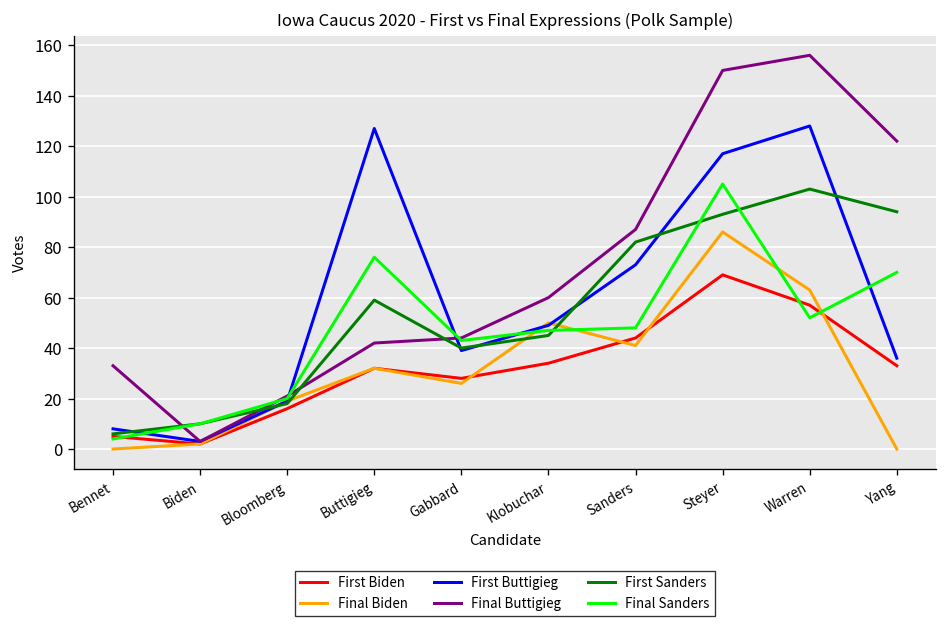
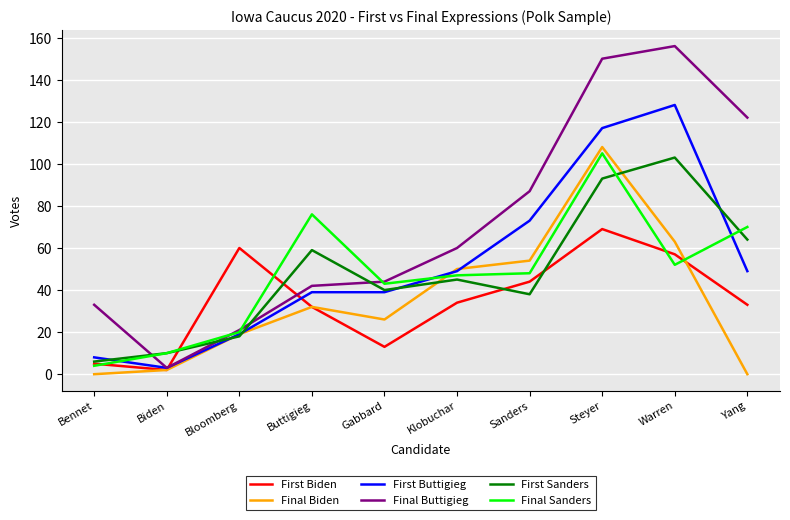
  {
    "First Biden": {
-     "Bloomberg": 16,
-     "Gabbard": 28,
+     "Bloomberg": 60,
+     "Gabbard": 13,
      "Klobuchar": 34,
      "Sanders": 44,
      "Steyer": 69,
      "Warren": 57,
      "Yang": 33
    },
    "Final Biden": {
      "Bennet": 0,
      "Gabbard": 26,
-     "Sanders": 41,
-     "Steyer": 86,
+     "Sanders": 54,
+     "Steyer": 108,
      "Warren": 63,
      "Yang": 0
    },
    "First Buttigieg": {
      "Bennet": 8,
-     "Buttigieg": 127,
+     "Buttigieg": 39,
      "Sanders": 73,
      "Steyer": 117,
      "Warren": 128,
-     "Yang": 36
+     "Yang": 49
    },
    "Final Buttigieg": {
      "Bennet": 33,
      "Buttigieg": 42,
      "Klobuchar": 60,
      "Sanders": 87,
      "Steyer": 150,
      "Warren": 156,
      "Yang": 122
    },
    "First Sanders": {
      "Buttigieg": 59,
      "Klobuchar": 45,
-     "Sanders": 82,
+     "Sanders": 38,
      "Steyer": 93,
      "Warren": 103,
-     "Yang": 94
+     "Yang": 64
    },
    "Final Sanders": {
      "Buttigieg": 76,
      "Klobuchar": 47,
      "Sanders": 48,
      "Steyer": 105,
      "Warren": 52,
      "Yang": 70
    }
  }
